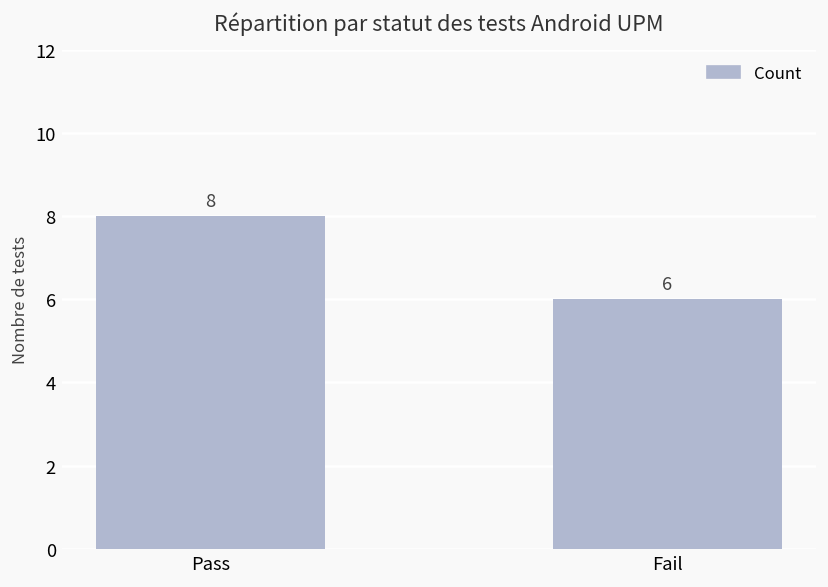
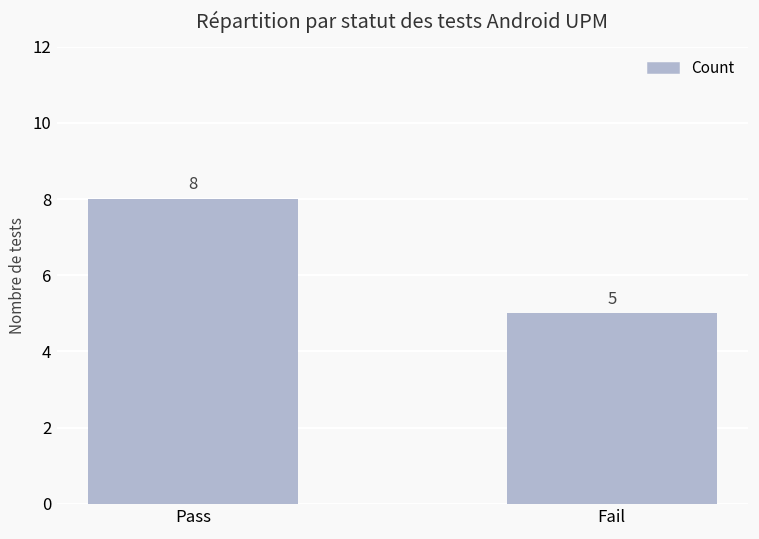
  {
    "Pass": 8,
-   "Fail": 6
+   "Fail": 5
  }
